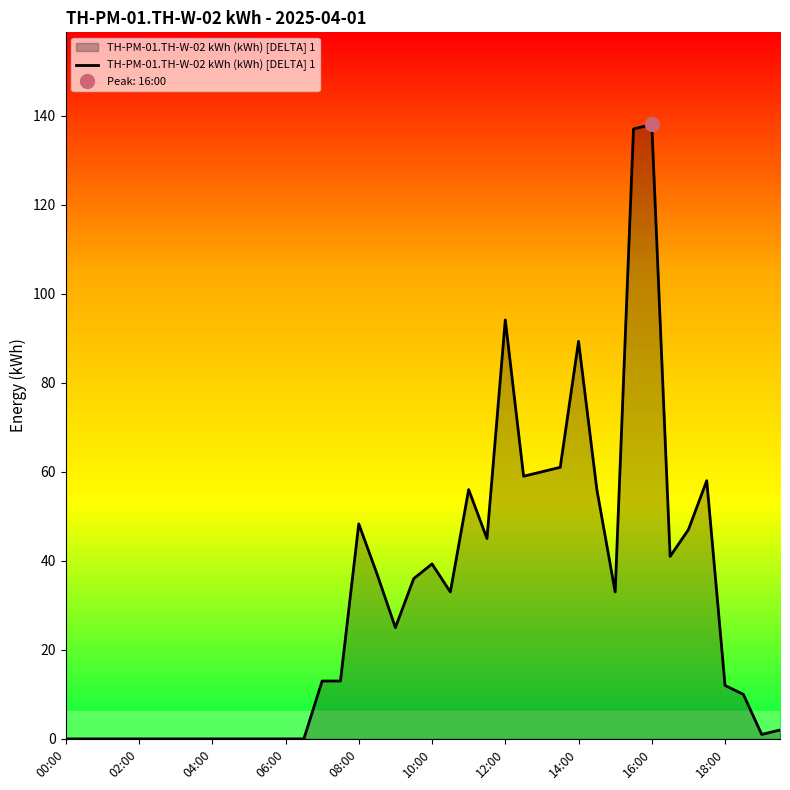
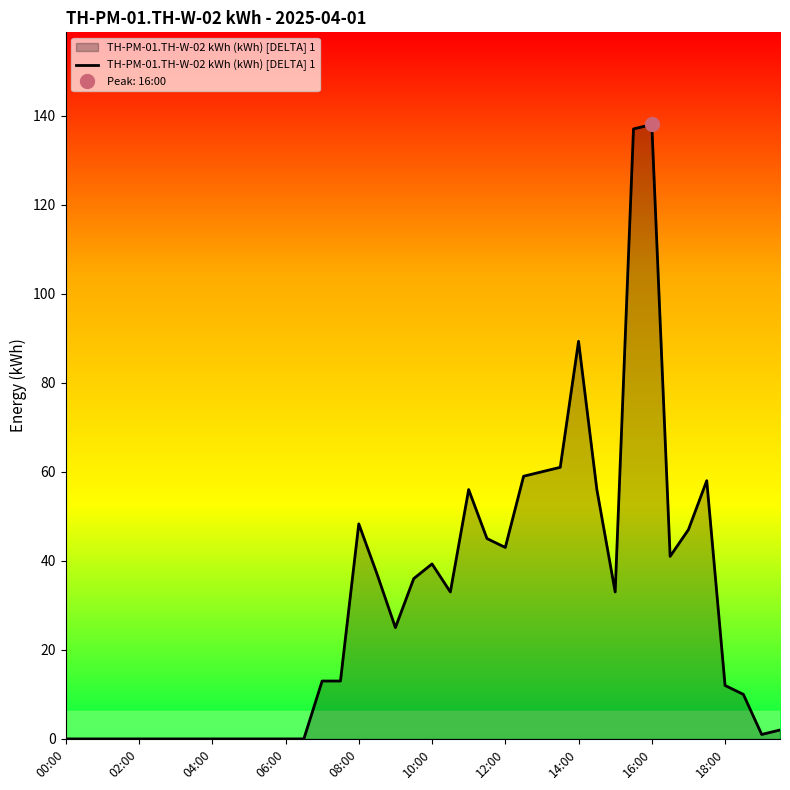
  {
    "TH-PM-01.TH-W-02 kWh (kWh) [DELTA] 1": {
      "08:00": 48,
      "10:00": 39,
-     "12:00": 94,
+     "12:00": 43,
      "14:00": 89,
      "18:00": 12
    }
  }
